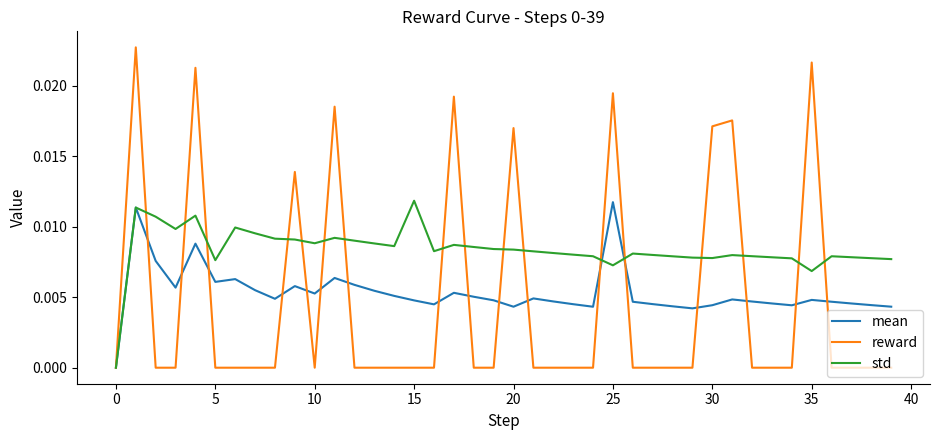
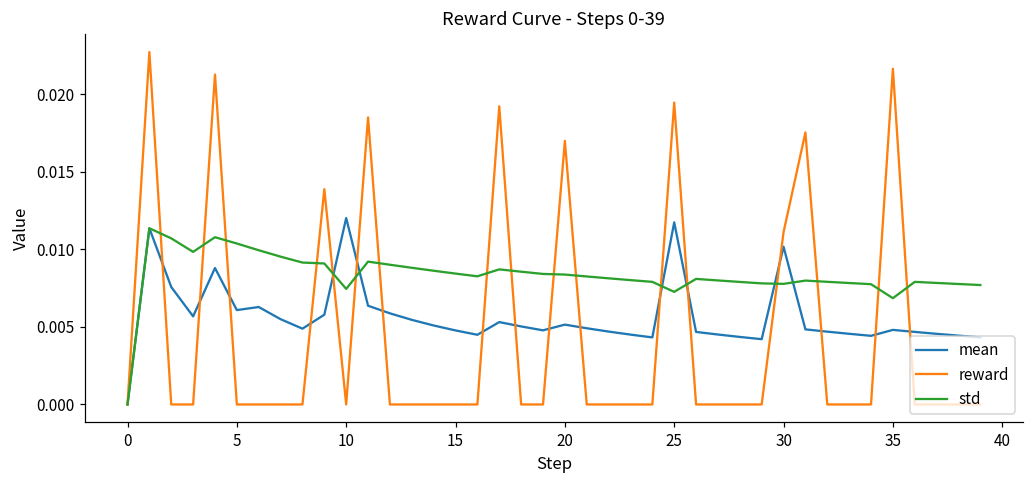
  {
    "mean": {
      "5": 0.0061,
-     "10": 0.0053,
+     "10": 0.0120,
      "15": 0.0048,
-     "20": 0.0043,
+     "20": 0.0051,
      "25": 0.0117,
-     "30": 0.0044,
+     "30": 0.0102,
      "35": 0.0048
    },
    "reward": {
      "5": 0.0000,
      "10": 0.0000,
      "15": 0.0000,
      "20": 0.0170,
      "25": 0.0195,
-     "30": 0.0171,
+     "30": 0.0111,
      "35": 0.0217
    },
    "std": {
-     "5": 0.0076,
-     "10": 0.0088,
-     "15": 0.0118,
+     "5": 0.0104,
+     "10": 0.0075,
+     "15": 0.0084,
      "20": 0.0084,
      "25": 0.0073,
      "30": 0.0078,
      "35": 0.0069
    }
  }
